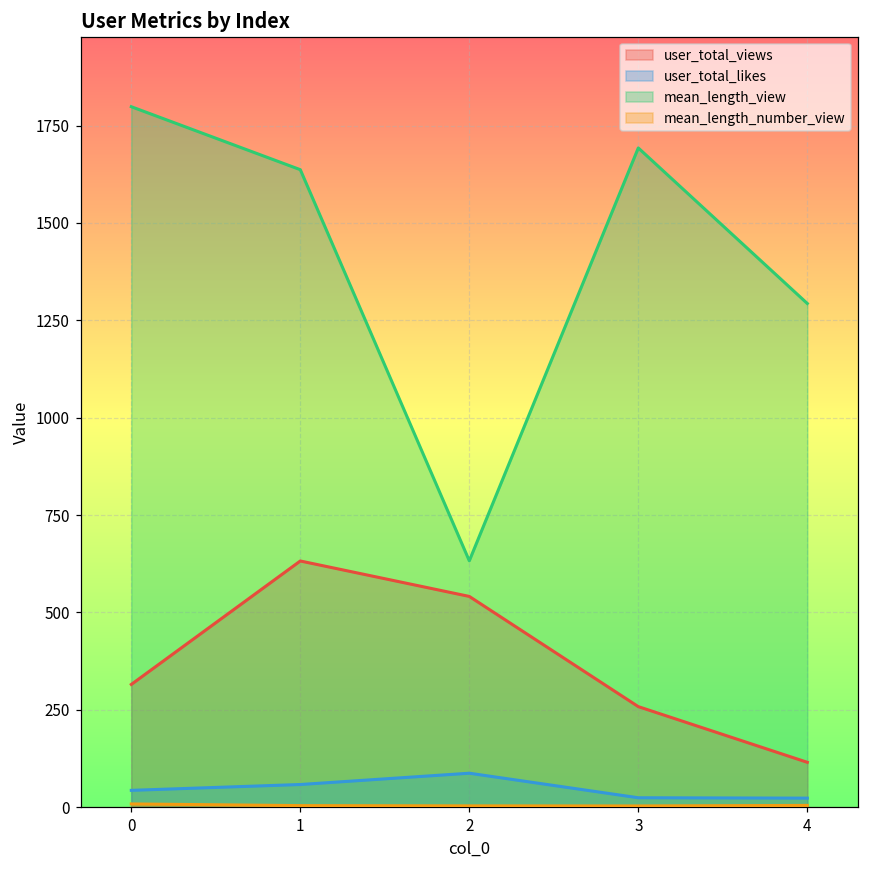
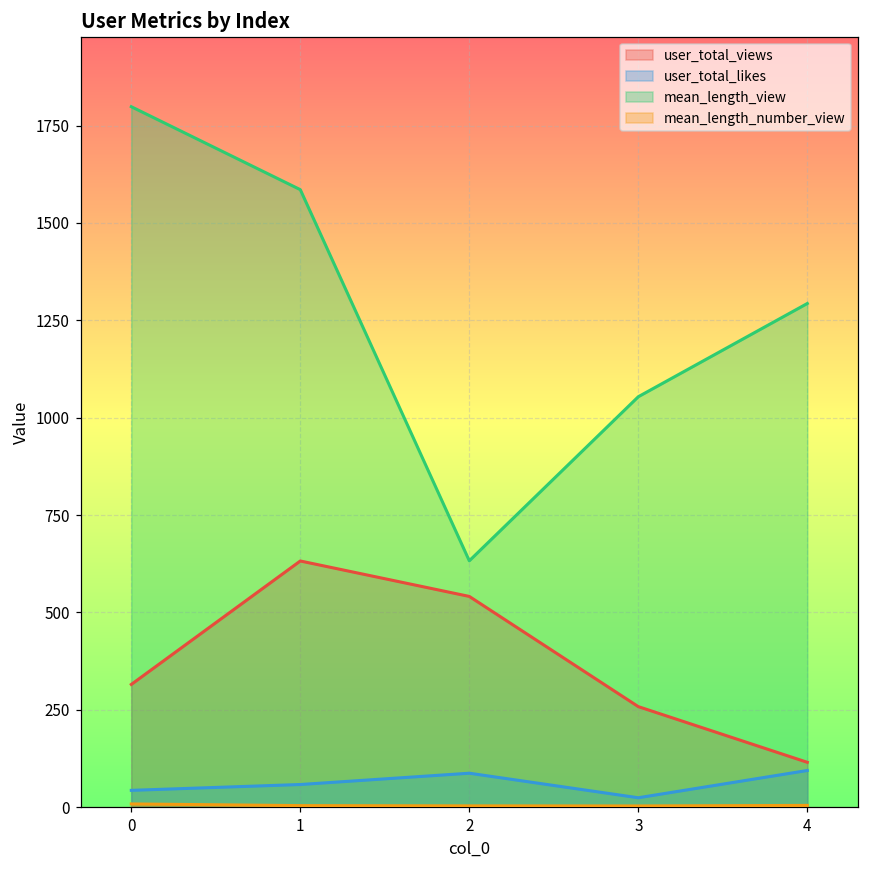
  {
    "user_total_likes": {
      "0": 40,
      "1": 60,
      "2": 90,
      "3": 20,
-     "4": 20
+     "4": 90
    },
    "mean_length_view": {
      "0": 1800,
-     "1": 1640,
+     "1": 1590,
      "2": 630,
-     "3": 1690,
+     "3": 1050,
      "4": 1290
    }
  }
